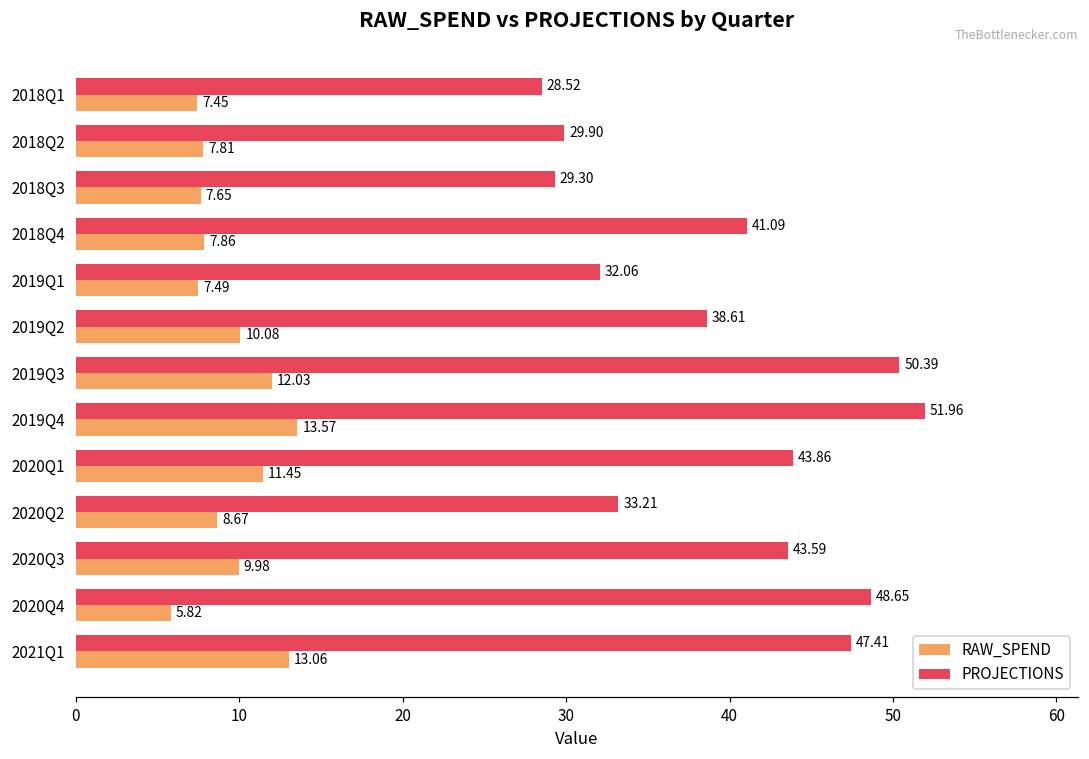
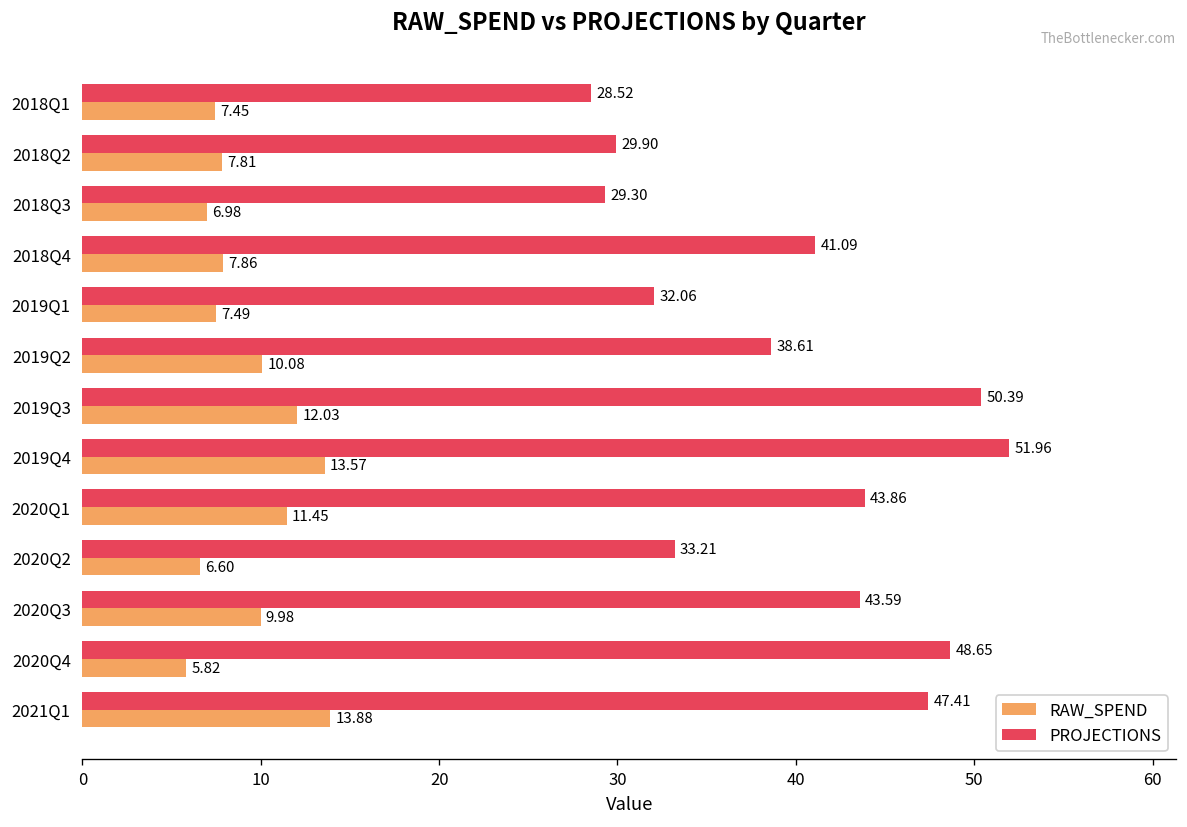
  {
    "RAW_SPEND": {
      "2018Q1": 7.45,
      "2018Q2": 7.81,
-     "2018Q3": 7.65,
+     "2018Q3": 6.98,
      "2018Q4": 7.86,
      "2019Q1": 7.49,
      "2019Q2": 10.08,
      "2019Q3": 12.03,
      "2019Q4": 13.57,
      "2020Q1": 11.45,
-     "2020Q2": 8.67,
+     "2020Q2": 6.60,
      "2020Q3": 9.98,
      "2020Q4": 5.82,
-     "2021Q1": 13.06
+     "2021Q1": 13.88
    },
    "PROJECTIONS": {
      "2018Q1": 28.52,
      "2018Q2": 29.90,
      "2018Q3": 29.30,
      "2018Q4": 41.09,
      "2019Q1": 32.06,
      "2019Q2": 38.61,
      "2019Q3": 50.39,
      "2019Q4": 51.96,
      "2020Q1": 43.86,
      "2020Q2": 33.21,
      "2020Q3": 43.59,
      "2020Q4": 48.65,
      "2021Q1": 47.41
    }
  }
